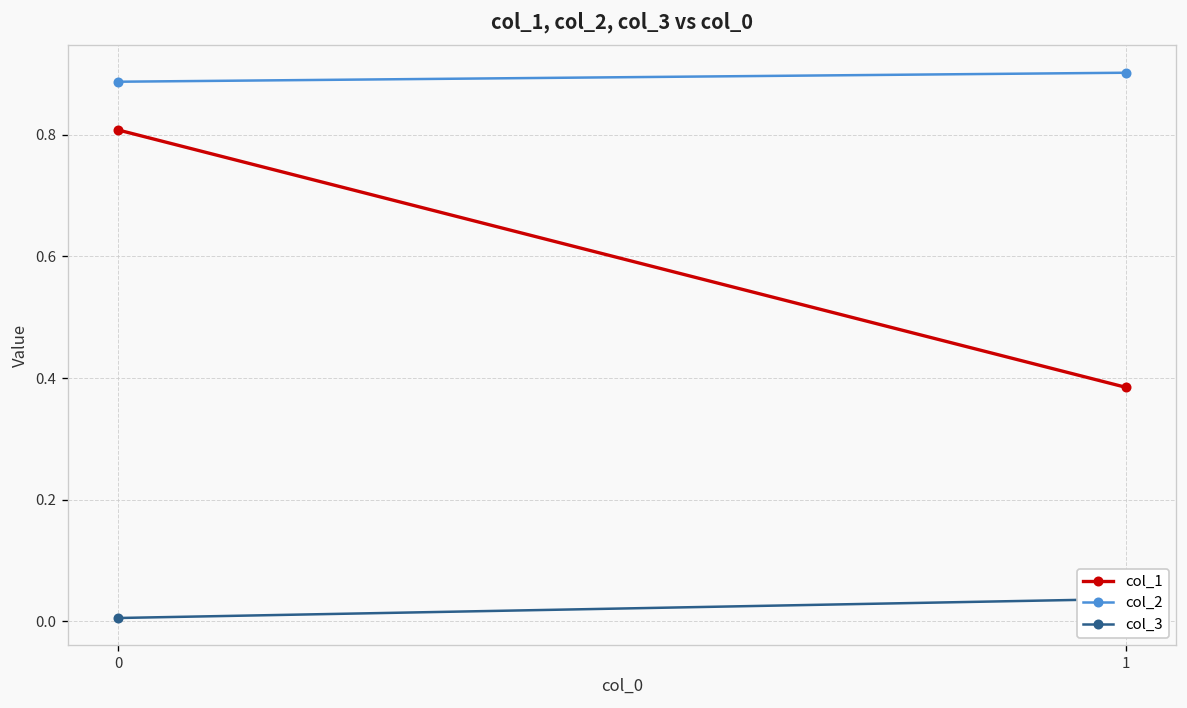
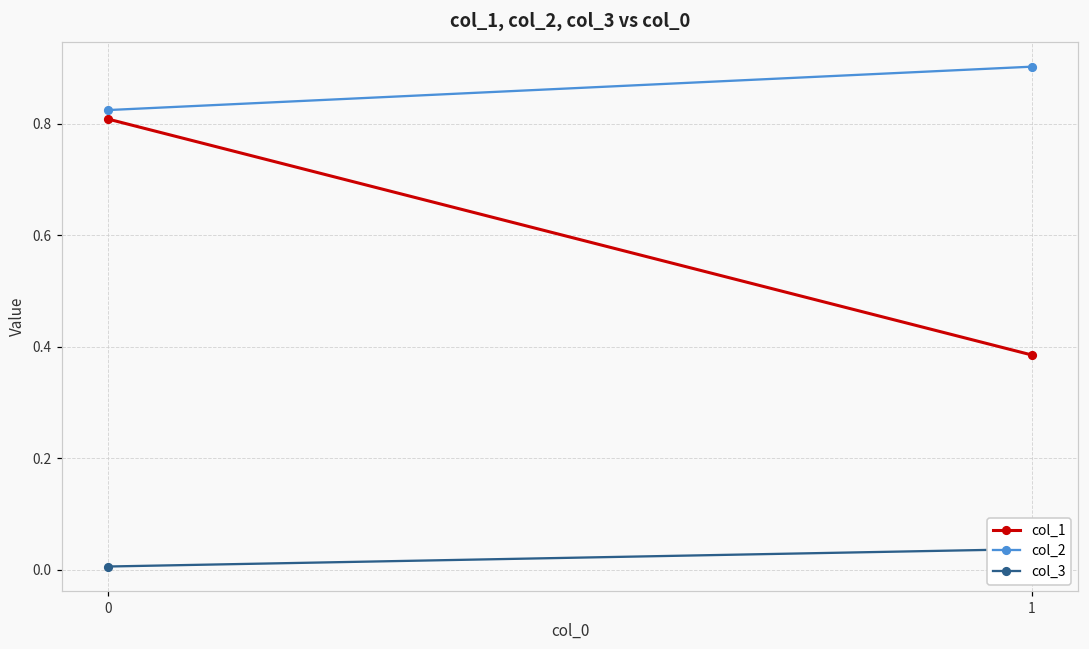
  {
    "col_1": {
      "0": 0.81,
      "1": 0.38
    },
    "col_2": {
-     "0": 0.89,
+     "0": 0.82,
      "1": 0.90
    },
    "col_3": {
      "0": 0.01
    }
  }
